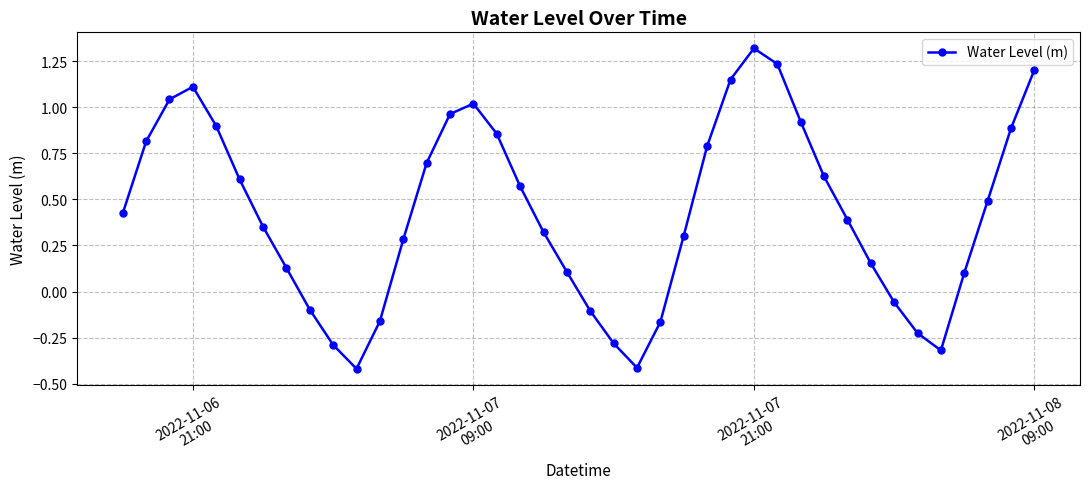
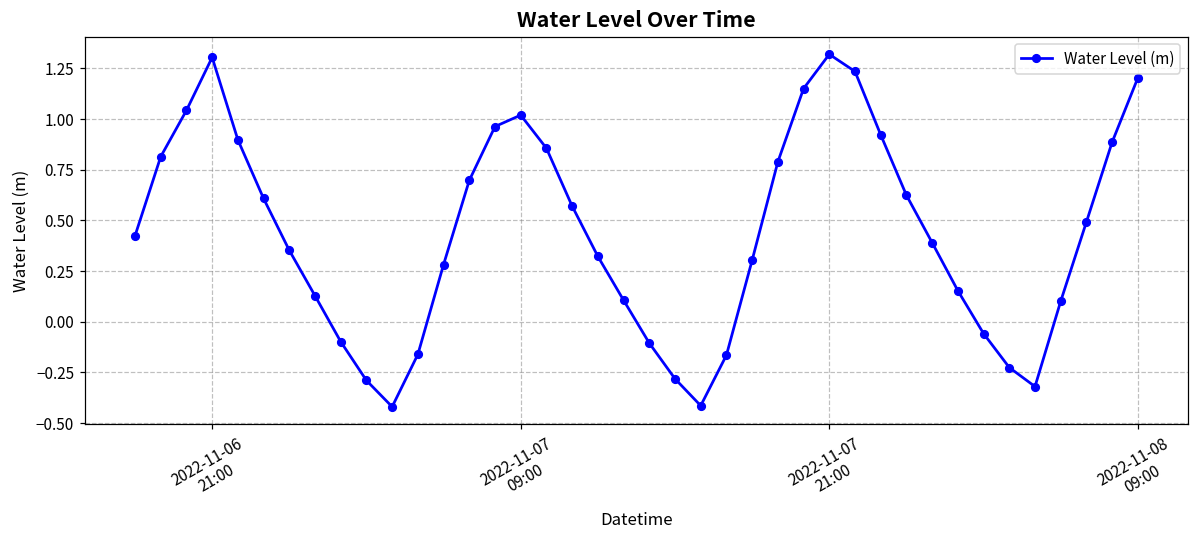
  {
-   "2022-11-06 21:00": 1.11,
+   "2022-11-06 21:00": 1.30,
    "2022-11-07 09:00": 1.02,
    "2022-11-07 21:00": 1.32,
    "2022-11-08 09:00": 1.20
  }
